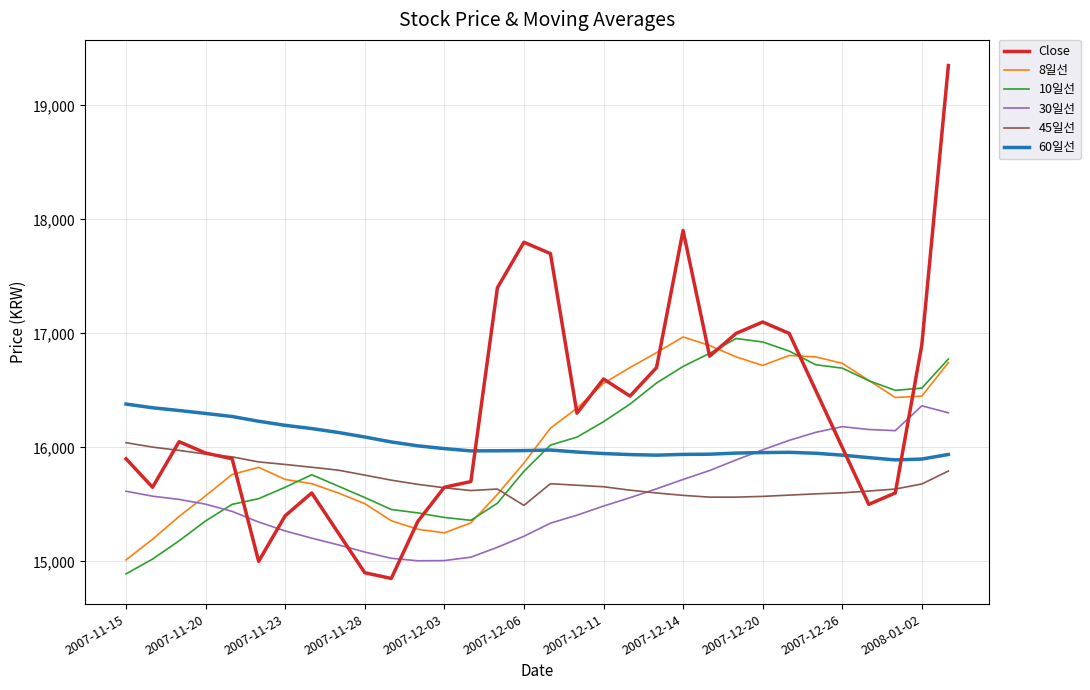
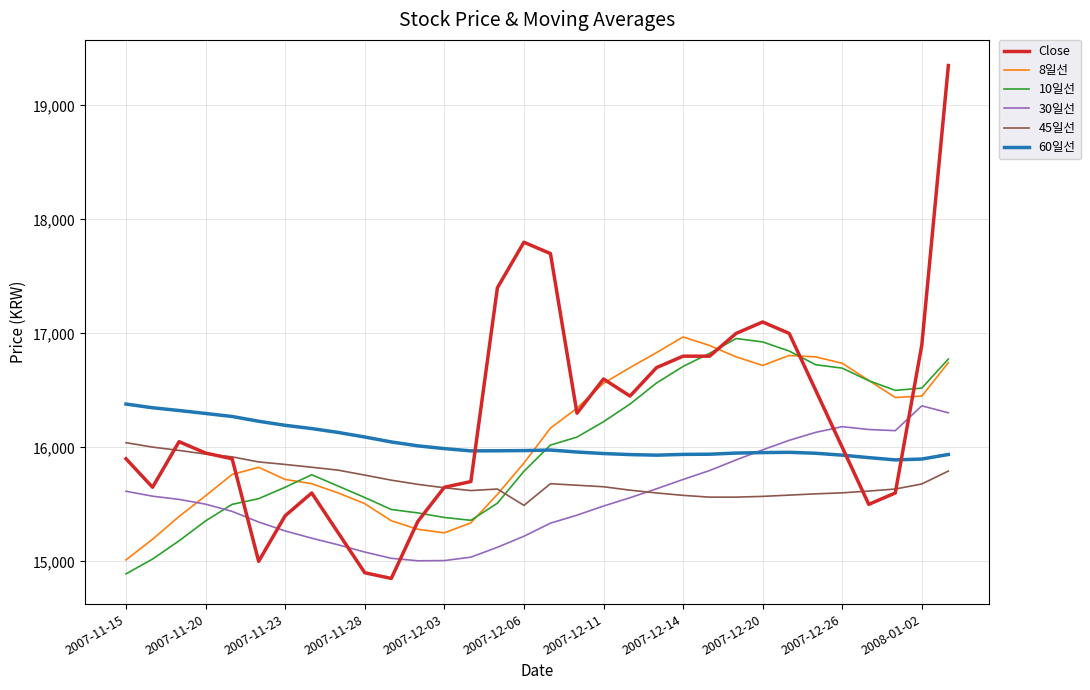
  {
    "Close": {
      "2007-11-15": "15,900",
      "2007-11-23": "15,400",
      "2007-11-28": "14,900",
      "2007-12-06": "17,800",
      "2007-12-11": "16,600",
-     "2007-12-14": "17,900",
+     "2007-12-14": "16,800",
      "2007-12-20": "17,100",
      "2007-12-26": "16,000",
      "2008-01-02": "16,900"
    },
    "8일선": {
      "2007-11-15": "15,010",
      "2007-11-20": "15,580",
      "2007-11-23": "15,720",
      "2007-11-28": "15,510",
      "2007-12-03": "15,250",
      "2007-12-06": "15,860",
      "2007-12-11": "16,560",
      "2007-12-14": "16,970",
      "2007-12-20": "16,720",
      "2007-12-26": "16,740",
      "2008-01-02": "16,450"
    },
    "10일선": {
      "2007-11-15": "14,890",
      "2007-11-20": "15,360",
      "2007-11-23": "15,650",
      "2007-11-28": "15,560",
      "2007-12-03": "15,390",
      "2007-12-06": "15,790",
      "2007-12-11": "16,230",
      "2007-12-14": "16,710",
      "2007-12-20": "16,930",
      "2007-12-26": "16,700",
      "2008-01-02": "16,520"
    },
    "30일선": {
      "2007-11-15": "15,620",
      "2007-11-20": "15,500",
      "2007-11-23": "15,270",
      "2007-11-28": "15,080",
      "2007-12-03": "15,010",
      "2007-12-06": "15,220",
      "2007-12-11": "15,490",
      "2007-12-14": "15,720",
      "2007-12-20": "15,980",
      "2007-12-26": "16,180",
      "2008-01-02": "16,360"
    },
    "45일선": {
      "2007-11-15": "16,040",
      "2007-11-23": "15,850",
      "2007-11-28": "15,760",
      "2007-12-06": "15,490",
      "2007-12-11": "15,650",
      "2007-12-14": "15,580",
      "2007-12-20": "15,570",
      "2007-12-26": "15,600",
      "2008-01-02": "15,680"
    },
    "60일선": {
      "2007-11-15": "16,380",
      "2007-11-20": "16,300",
      "2007-11-23": "16,190",
      "2007-11-28": "16,090",
      "2007-12-03": "15,990",
      "2007-12-06": "15,970",
      "2007-12-11": "15,950",
      "2007-12-14": "15,940",
      "2007-12-20": "15,950",
      "2007-12-26": "15,930",
      "2008-01-02": "15,900"
    }
  }
